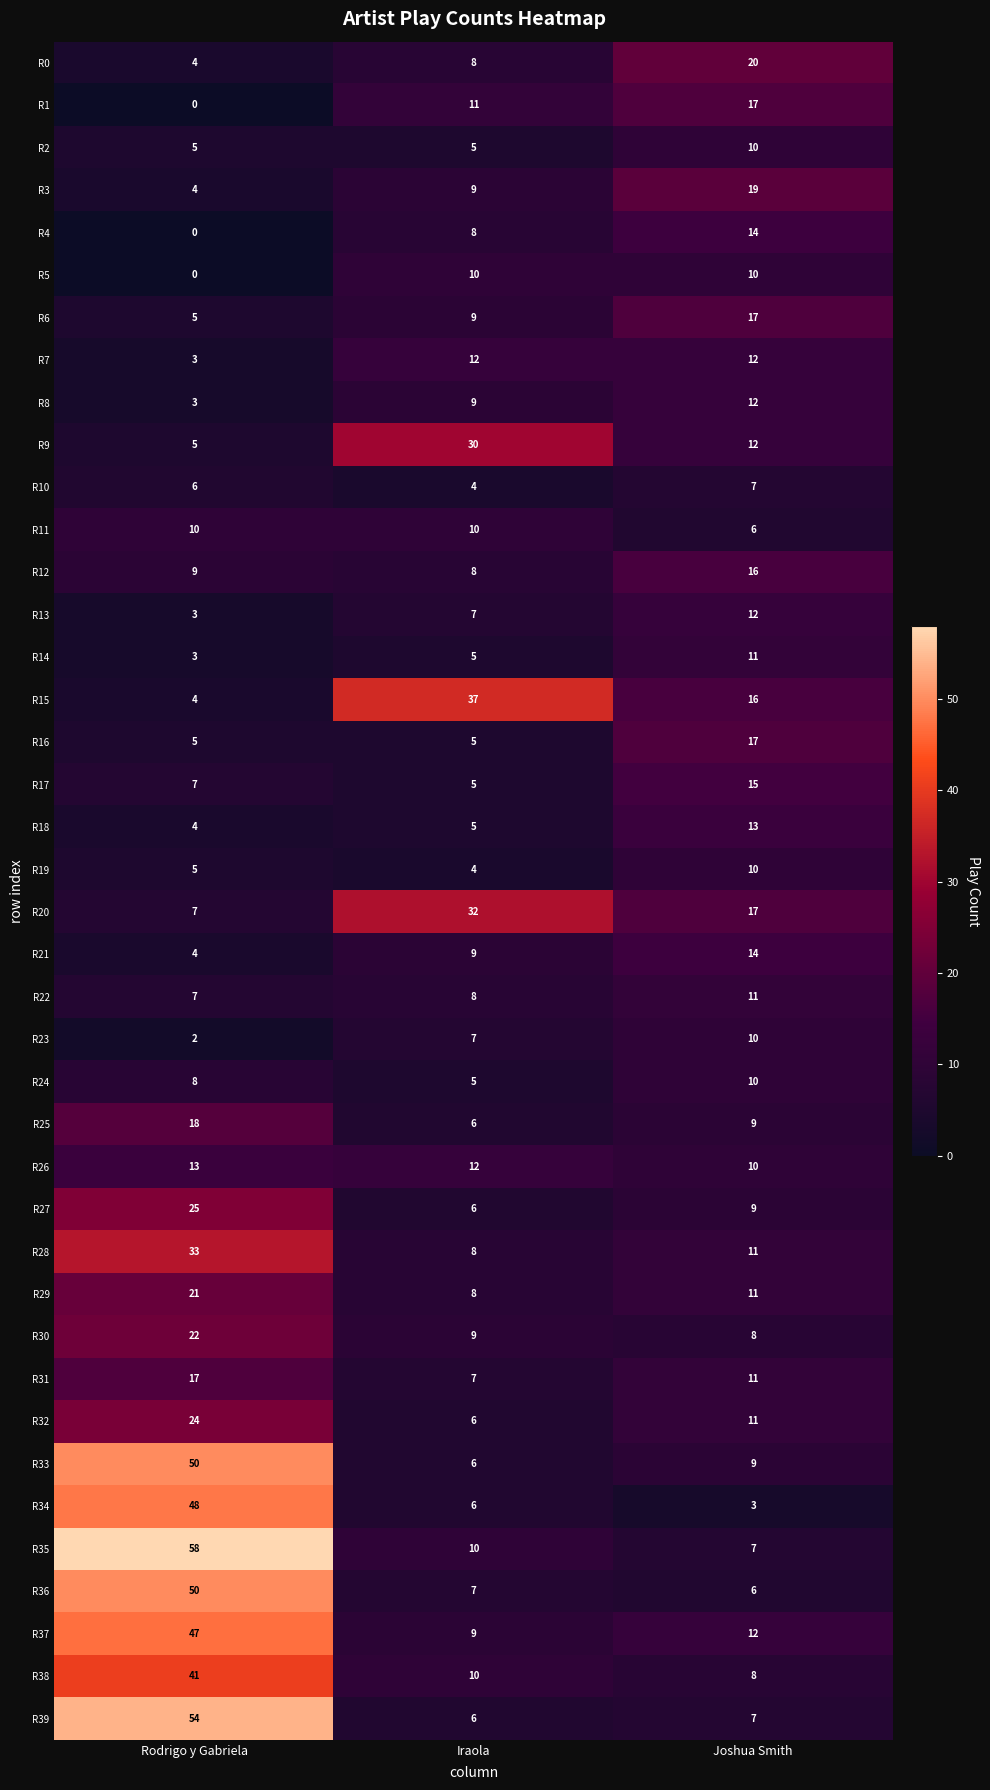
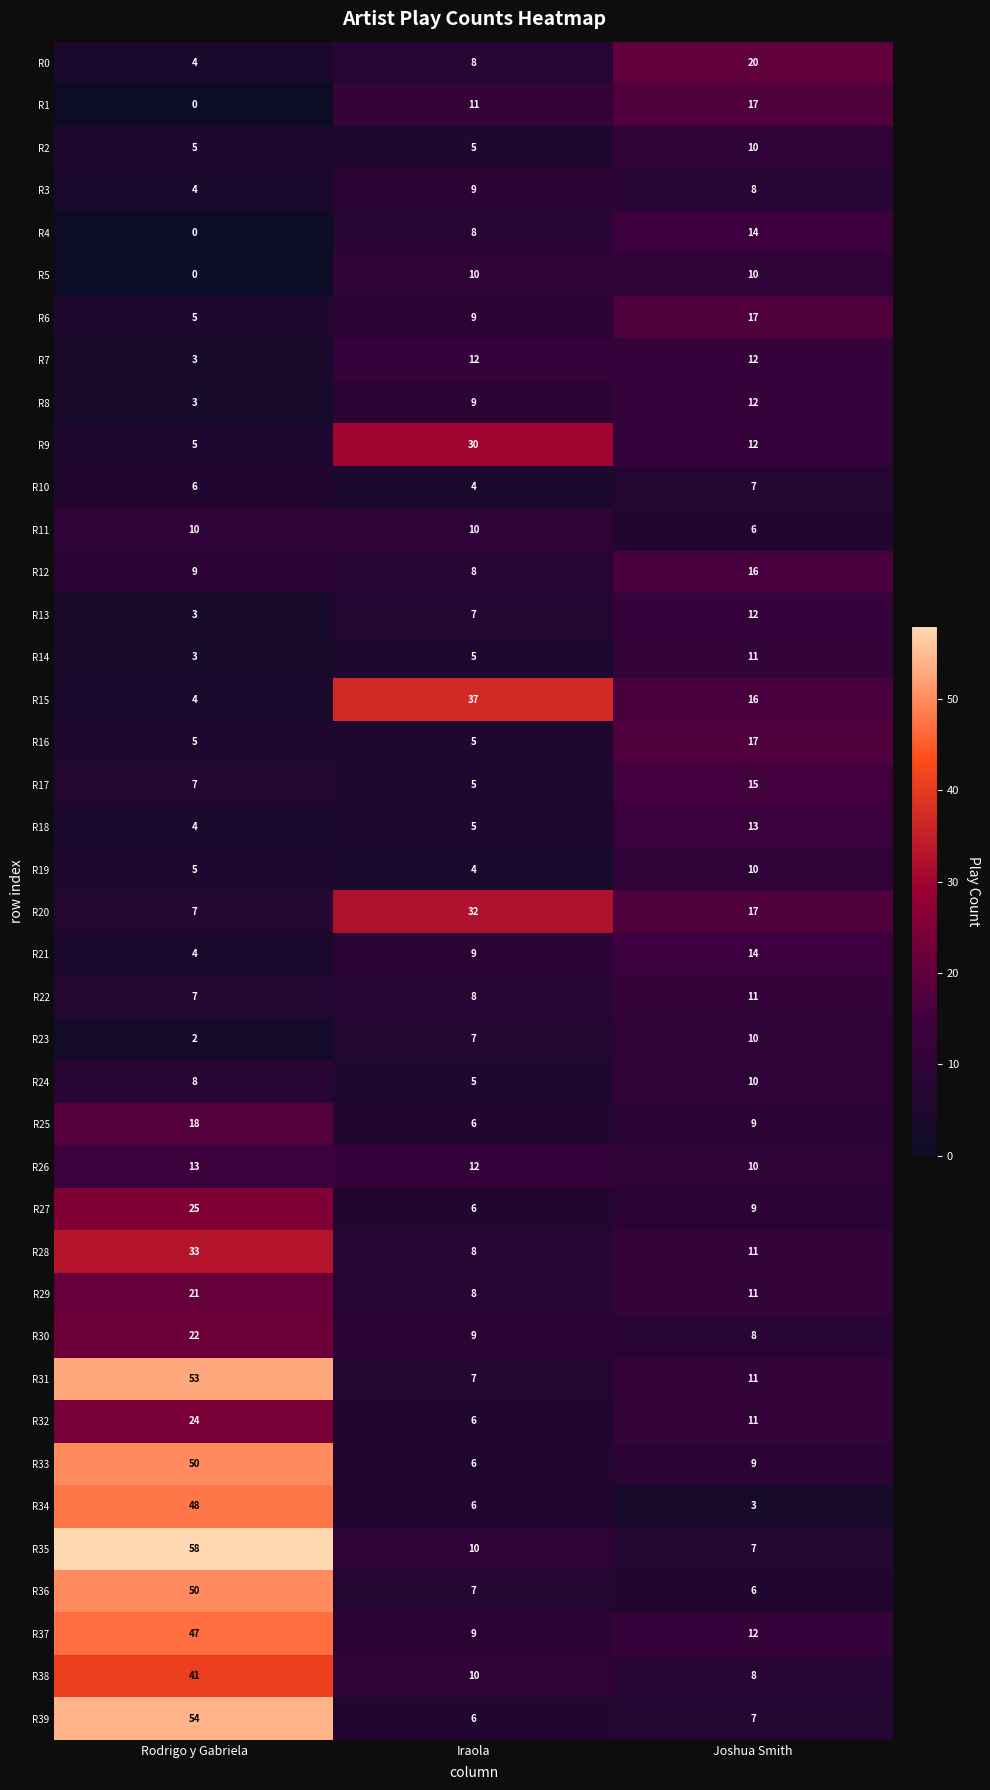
  {
    "R0": {
      "Rodrigo y Gabriela": 4,
      "Iraola": 8,
      "Joshua Smith": 20
    },
    "R1": {
      "Rodrigo y Gabriela": 0,
      "Iraola": 11,
      "Joshua Smith": 17
    },
    "R2": {
      "Rodrigo y Gabriela": 5,
      "Iraola": 5,
      "Joshua Smith": 10
    },
    "R3": {
      "Rodrigo y Gabriela": 4,
      "Iraola": 9,
-     "Joshua Smith": 19
+     "Joshua Smith": 8
    },
    "R4": {
      "Rodrigo y Gabriela": 0,
      "Iraola": 8,
      "Joshua Smith": 14
    },
    "R5": {
      "Rodrigo y Gabriela": 0,
      "Iraola": 10,
      "Joshua Smith": 10
    },
    "R6": {
      "Rodrigo y Gabriela": 5,
      "Iraola": 9,
      "Joshua Smith": 17
    },
    "R7": {
      "Rodrigo y Gabriela": 3,
      "Iraola": 12,
      "Joshua Smith": 12
    },
    "R8": {
      "Rodrigo y Gabriela": 3,
      "Iraola": 9,
      "Joshua Smith": 12
    },
    "R9": {
      "Rodrigo y Gabriela": 5,
      "Iraola": 30,
      "Joshua Smith": 12
    },
    "R10": {
      "Rodrigo y Gabriela": 6,
      "Iraola": 4,
      "Joshua Smith": 7
    },
    "R11": {
      "Rodrigo y Gabriela": 10,
      "Iraola": 10,
      "Joshua Smith": 6
    },
    "R12": {
      "Rodrigo y Gabriela": 9,
      "Iraola": 8,
      "Joshua Smith": 16
    },
    "R13": {
      "Rodrigo y Gabriela": 3,
      "Iraola": 7,
      "Joshua Smith": 12
    },
    "R14": {
      "Rodrigo y Gabriela": 3,
      "Iraola": 5,
      "Joshua Smith": 11
    },
    "R15": {
      "Rodrigo y Gabriela": 4,
      "Iraola": 37,
      "Joshua Smith": 16
    },
    "R16": {
      "Rodrigo y Gabriela": 5,
      "Iraola": 5,
      "Joshua Smith": 17
    },
    "R17": {
      "Rodrigo y Gabriela": 7,
      "Iraola": 5,
      "Joshua Smith": 15
    },
    "R18": {
      "Rodrigo y Gabriela": 4,
      "Iraola": 5,
      "Joshua Smith": 13
    },
    "R19": {
      "Rodrigo y Gabriela": 5,
      "Iraola": 4,
      "Joshua Smith": 10
    },
    "R20": {
      "Rodrigo y Gabriela": 7,
      "Iraola": 32,
      "Joshua Smith": 17
    },
    "R21": {
      "Rodrigo y Gabriela": 4,
      "Iraola": 9,
      "Joshua Smith": 14
    },
    "R22": {
      "Rodrigo y Gabriela": 7,
      "Iraola": 8,
      "Joshua Smith": 11
    },
    "R23": {
      "Rodrigo y Gabriela": 2,
      "Iraola": 7,
      "Joshua Smith": 10
    },
    "R24": {
      "Rodrigo y Gabriela": 8,
      "Iraola": 5,
      "Joshua Smith": 10
    },
    "R25": {
      "Rodrigo y Gabriela": 18,
      "Iraola": 6,
      "Joshua Smith": 9
    },
    "R26": {
      "Rodrigo y Gabriela": 13,
      "Iraola": 12,
      "Joshua Smith": 10
    },
    "R27": {
      "Rodrigo y Gabriela": 25,
      "Iraola": 6,
      "Joshua Smith": 9
    },
    "R28": {
      "Rodrigo y Gabriela": 33,
      "Iraola": 8,
      "Joshua Smith": 11
    },
    "R29": {
      "Rodrigo y Gabriela": 21,
      "Iraola": 8,
      "Joshua Smith": 11
    },
    "R30": {
      "Rodrigo y Gabriela": 22,
      "Iraola": 9,
      "Joshua Smith": 8
    },
    "R31": {
-     "Rodrigo y Gabriela": 17,
+     "Rodrigo y Gabriela": 53,
      "Iraola": 7,
      "Joshua Smith": 11
    },
    "R32": {
      "Rodrigo y Gabriela": 24,
      "Iraola": 6,
      "Joshua Smith": 11
    },
    "R33": {
      "Rodrigo y Gabriela": 50,
      "Iraola": 6,
      "Joshua Smith": 9
    },
    "R34": {
      "Rodrigo y Gabriela": 48,
      "Iraola": 6,
      "Joshua Smith": 3
    },
    "R35": {
      "Rodrigo y Gabriela": 58,
      "Iraola": 10,
      "Joshua Smith": 7
    },
    "R36": {
      "Rodrigo y Gabriela": 50,
      "Iraola": 7,
      "Joshua Smith": 6
    },
    "R37": {
      "Rodrigo y Gabriela": 47,
      "Iraola": 9,
      "Joshua Smith": 12
    },
    "R38": {
      "Rodrigo y Gabriela": 41,
      "Iraola": 10,
      "Joshua Smith": 8
    },
    "R39": {
      "Rodrigo y Gabriela": 54,
      "Iraola": 6,
      "Joshua Smith": 7
    }
  }
